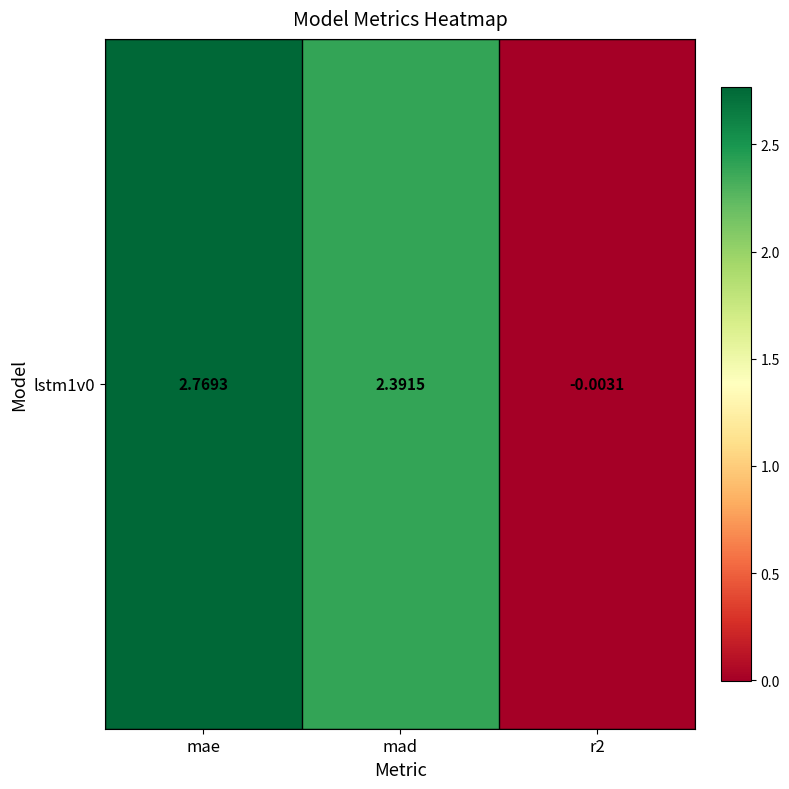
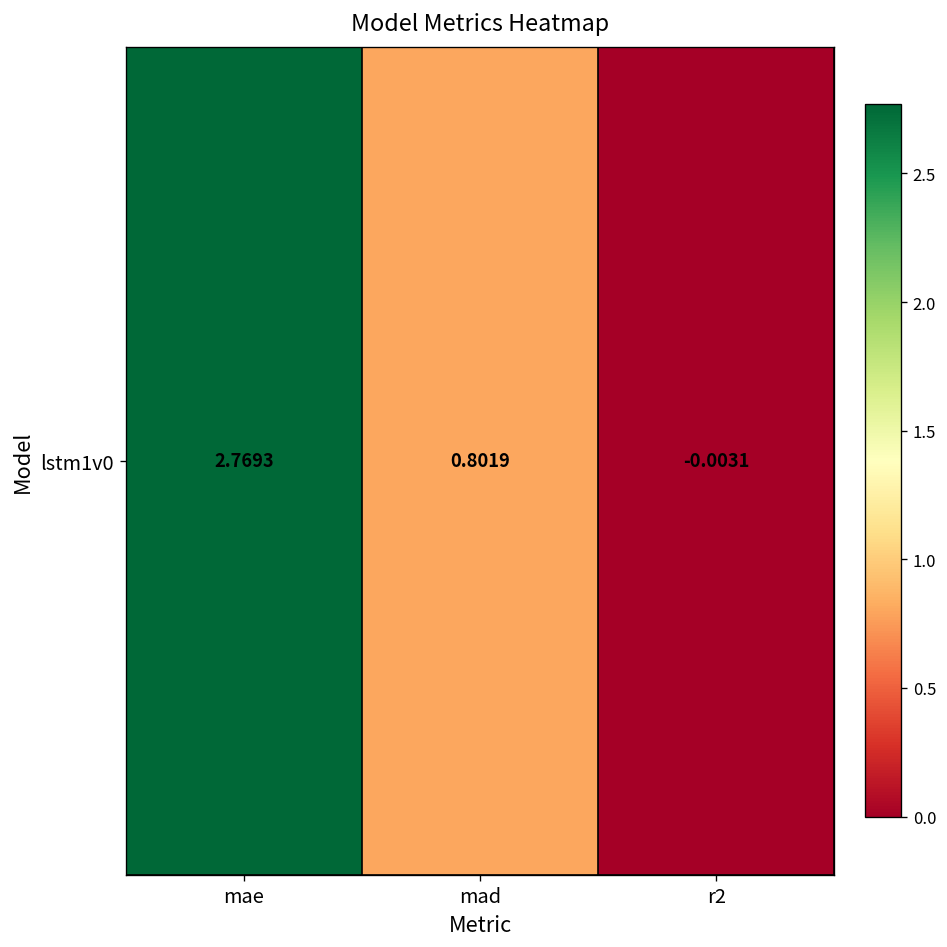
  {
    "lstm1v0": {
      "mae": 2.7693,
-     "mad": 2.3915,
+     "mad": 0.8019,
      "r2": -0.0031
    }
  }
